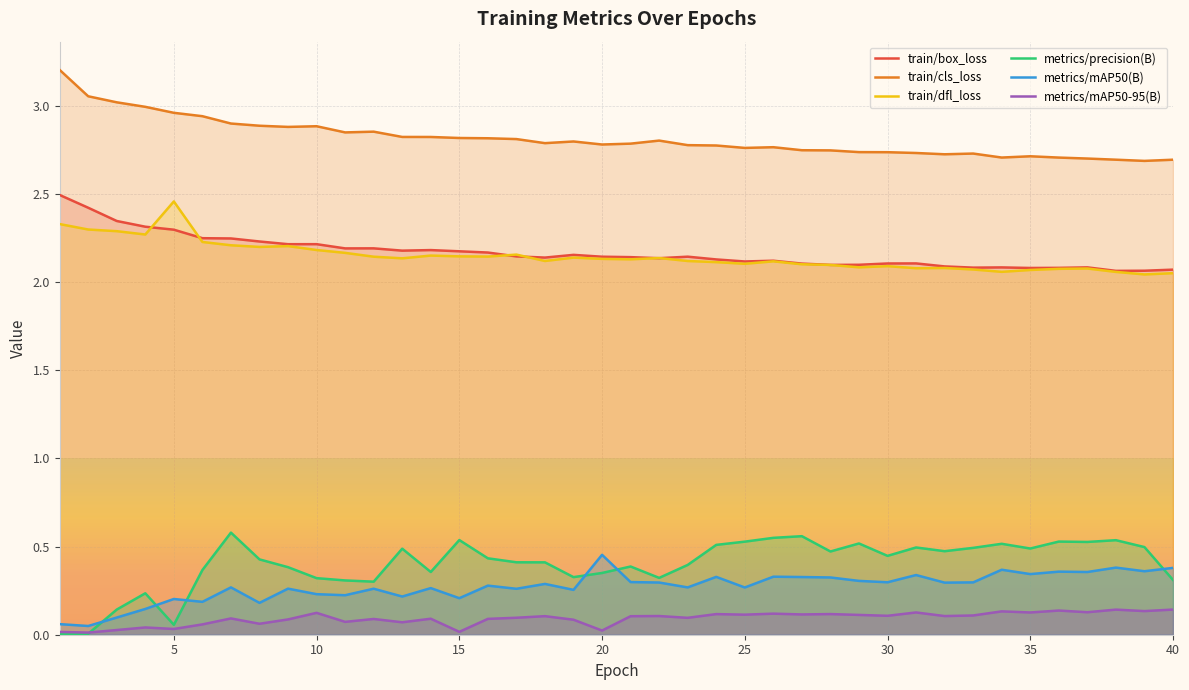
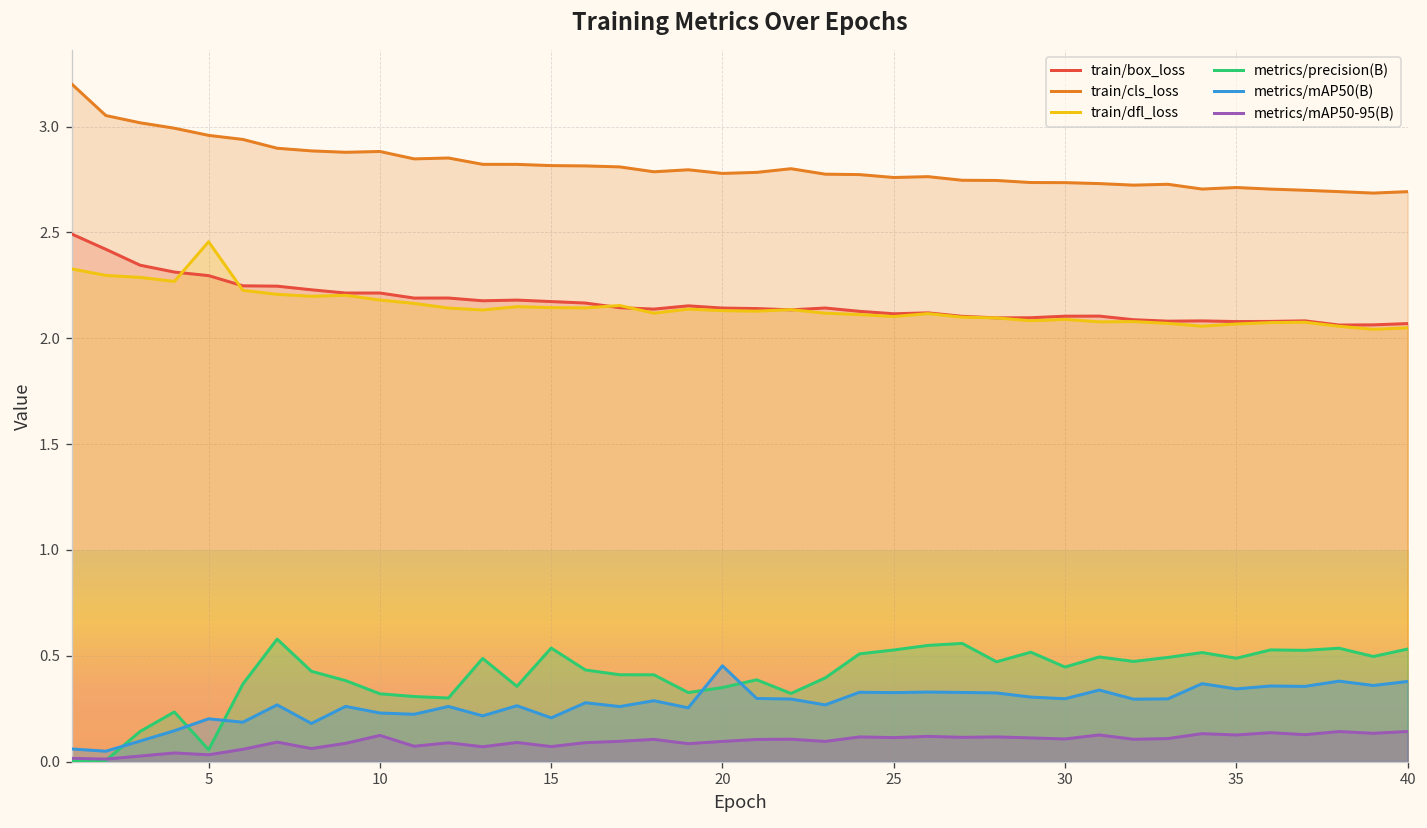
  {
    "train/dfl_loss": {
      "5": 2.46,
      "10": 2.18,
      "15": 2.14,
      "30": 2.09,
      "40": 2.05
    },
    "metrics/precision(B)": {
      "5": 0.06,
      "10": 0.32,
      "15": 0.54,
      "20": 0.35,
      "25": 0.53,
      "30": 0.45,
      "35": 0.49,
-     "40": 0.31
+     "40": 0.53
    },
    "metrics/mAP50(B)": {
      "5": 0.20,
      "10": 0.23,
      "15": 0.21,
      "20": 0.45,
-     "25": 0.27,
+     "25": 0.33,
      "30": 0.30,
      "35": 0.34,
      "40": 0.38
    },
    "metrics/mAP50-95(B)": {
      "5": 0.03,
      "10": 0.12,
-     "15": 0.02,
-     "20": 0.02,
+     "15": 0.07,
+     "20": 0.10,
      "25": 0.11,
      "30": 0.11,
      "35": 0.13,
      "40": 0.14
    }
  }
